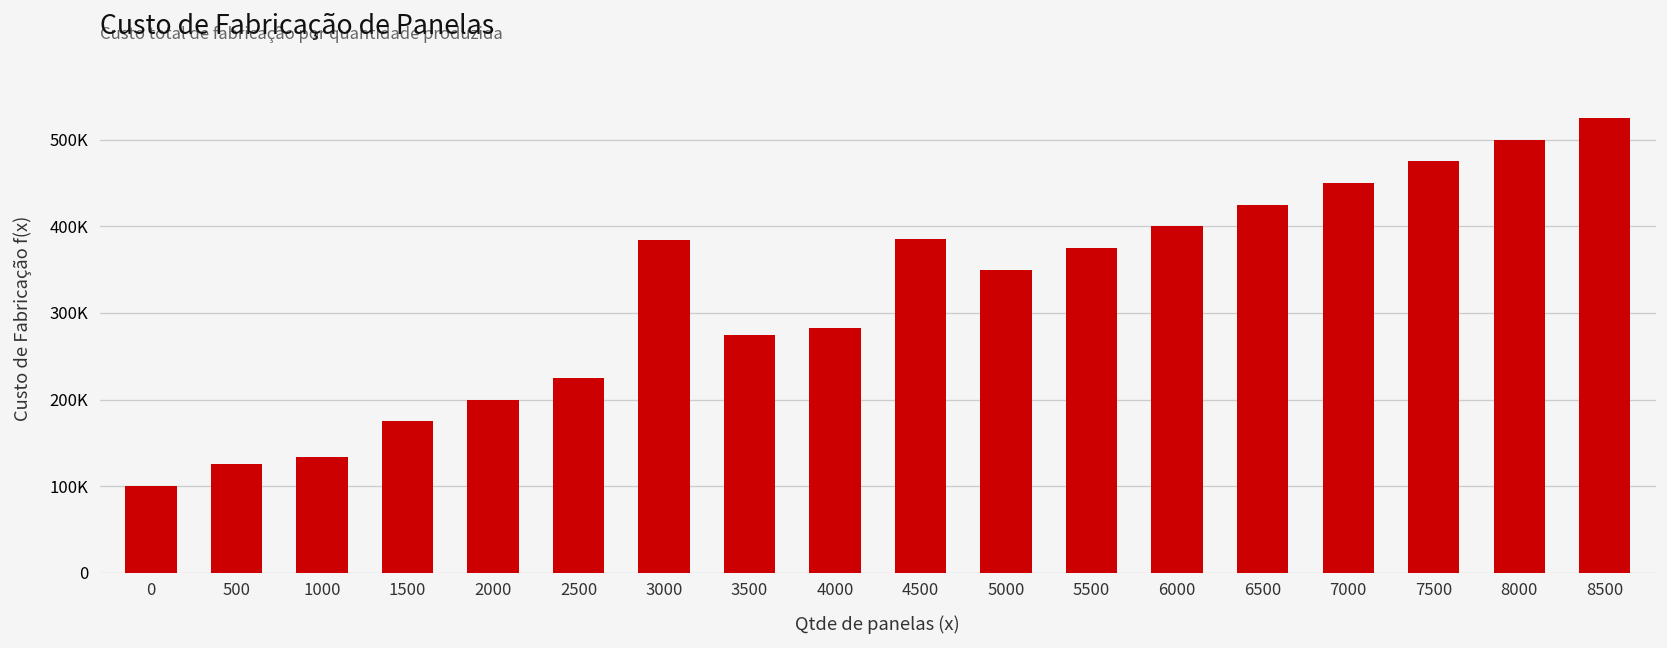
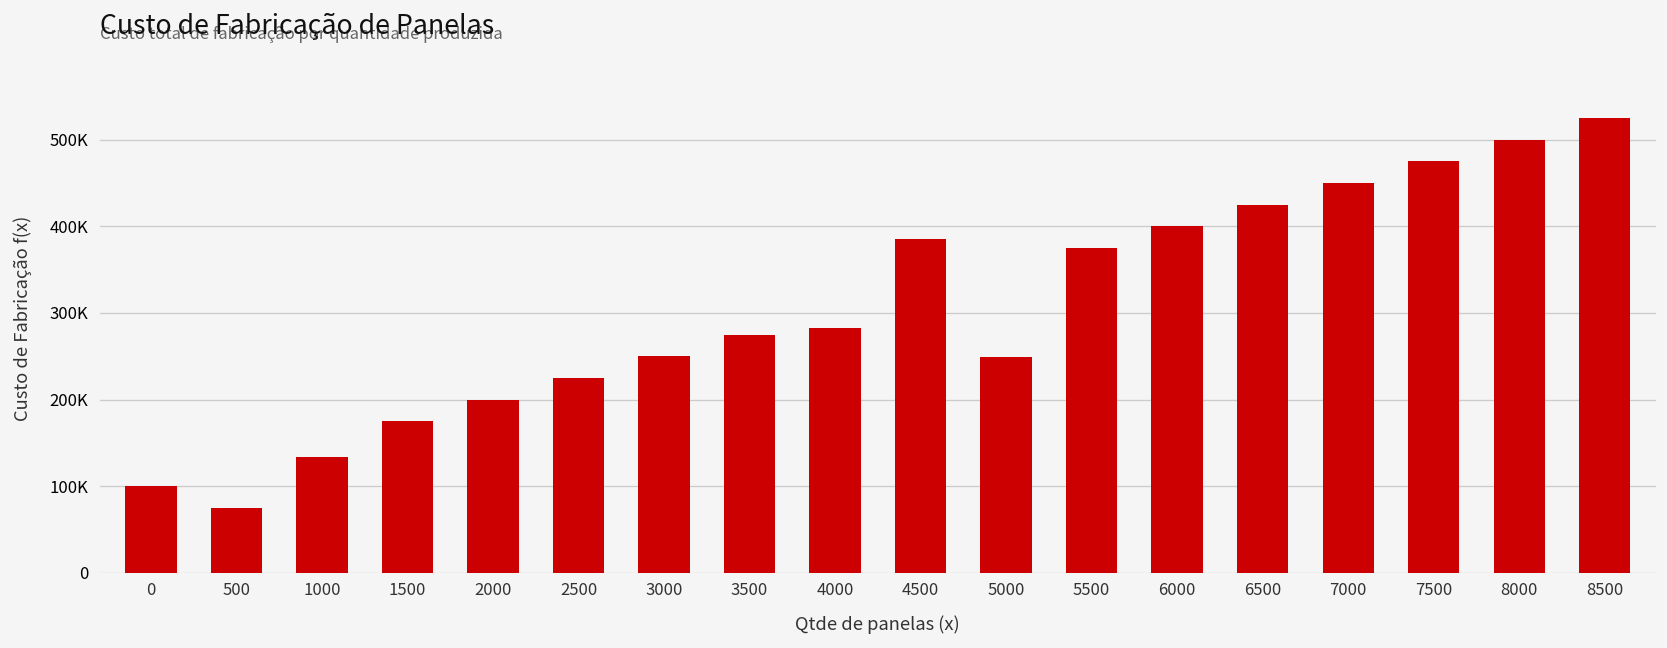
  {
    "0": 100000,
-   "500": 130000,
+   "500": 70000,
    "1000": 130000,
    "1500": 180000,
    "2000": 200000,
    "2500": 230000,
-   "3000": 380000,
+   "3000": 250000,
    "3500": 280000,
    "4000": 280000,
    "4500": 390000,
-   "5000": 350000,
+   "5000": 250000,
    "5500": 380000,
    "6000": 400000,
    "6500": 430000,
    "7000": 450000,
    "7500": 480000,
    "8000": 500000,
    "8500": 530000
  }
